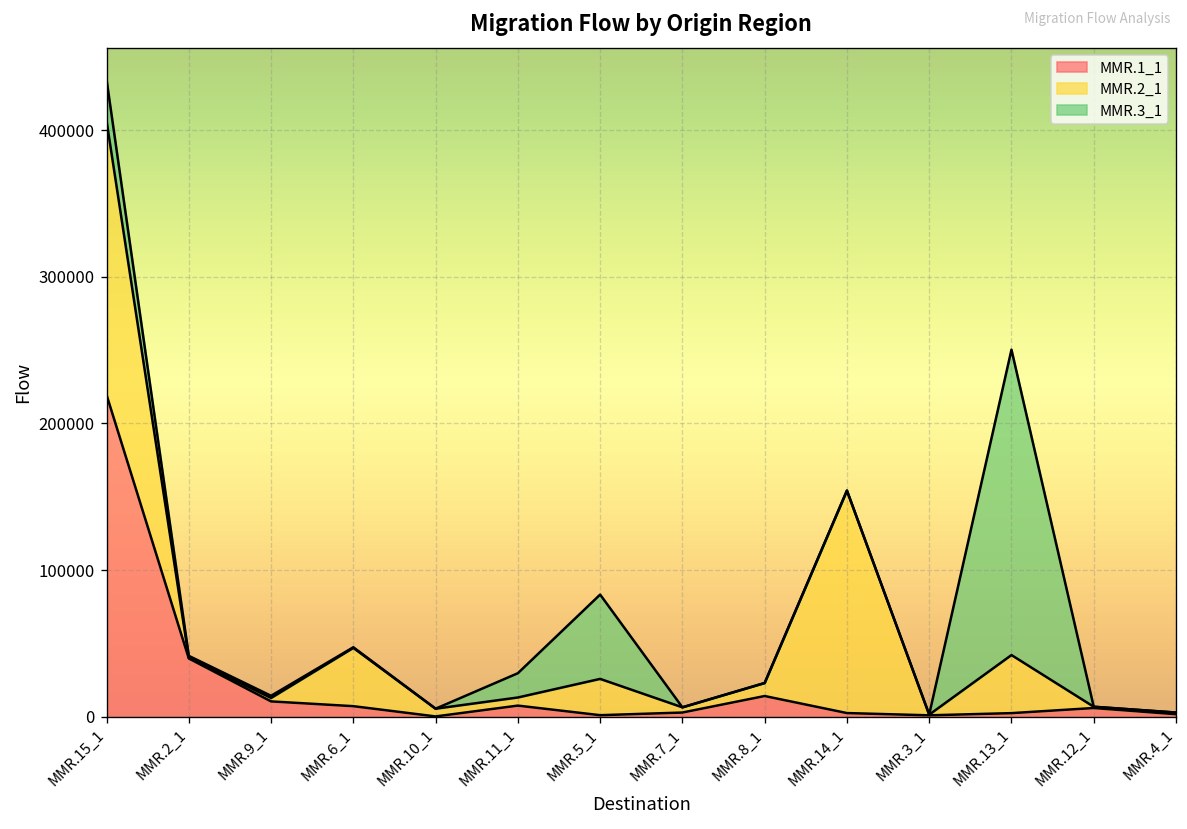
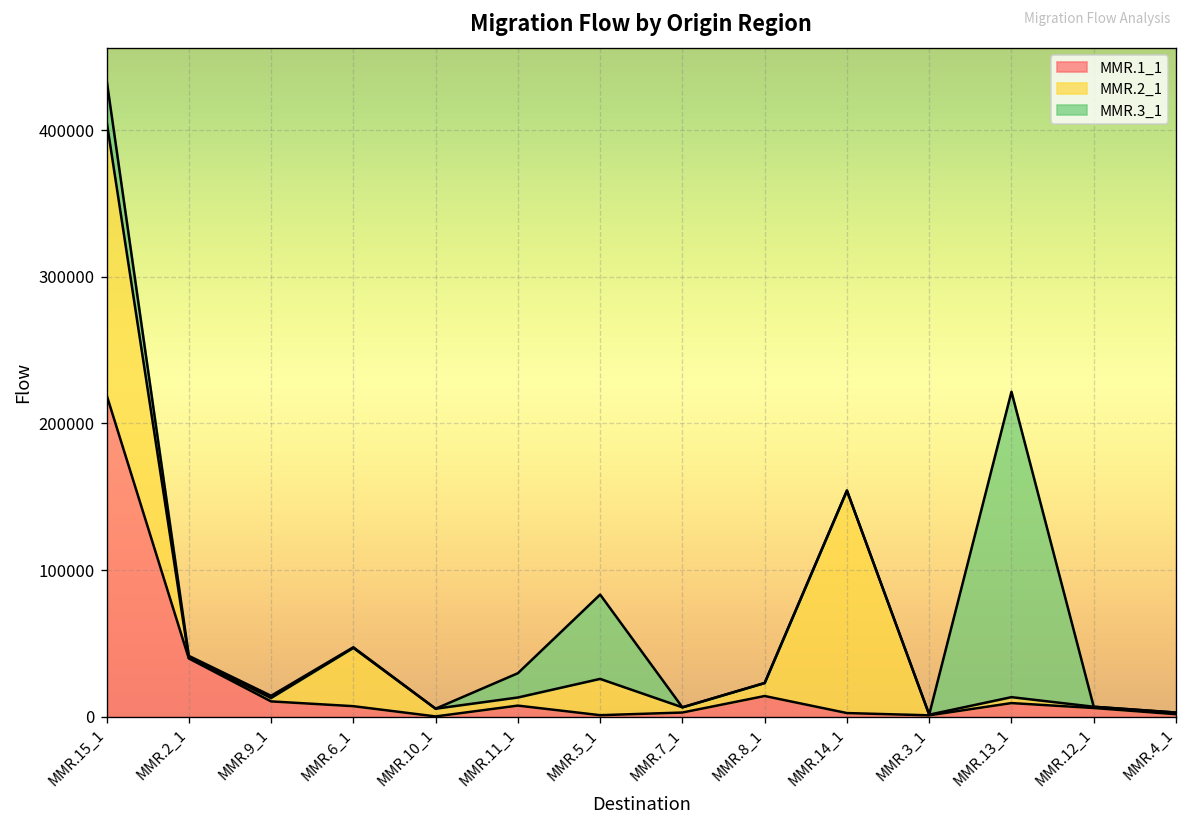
  {
    "MMR.1_1": {
      "MMR.15_1": 219000,
      "MMR.9_1": 10000,
      "MMR.6_1": 7000,
      "MMR.10_1": 0,
      "MMR.11_1": 8000,
      "MMR.5_1": 1000,
      "MMR.7_1": 3000,
      "MMR.8_1": 14000,
      "MMR.14_1": 3000,
-     "MMR.13_1": 2000
+     "MMR.13_1": 9000
    },
    "MMR.2_1": {
      "MMR.15_1": 187000,
      "MMR.11_1": 6000,
      "MMR.5_1": 25000,
-     "MMR.13_1": 40000
+     "MMR.13_1": 4000
    },
    "MMR.3_1": {
      "MMR.15_1": 28000,
      "MMR.11_1": 17000,
      "MMR.5_1": 57000,
      "MMR.13_1": 208000
    }
  }
